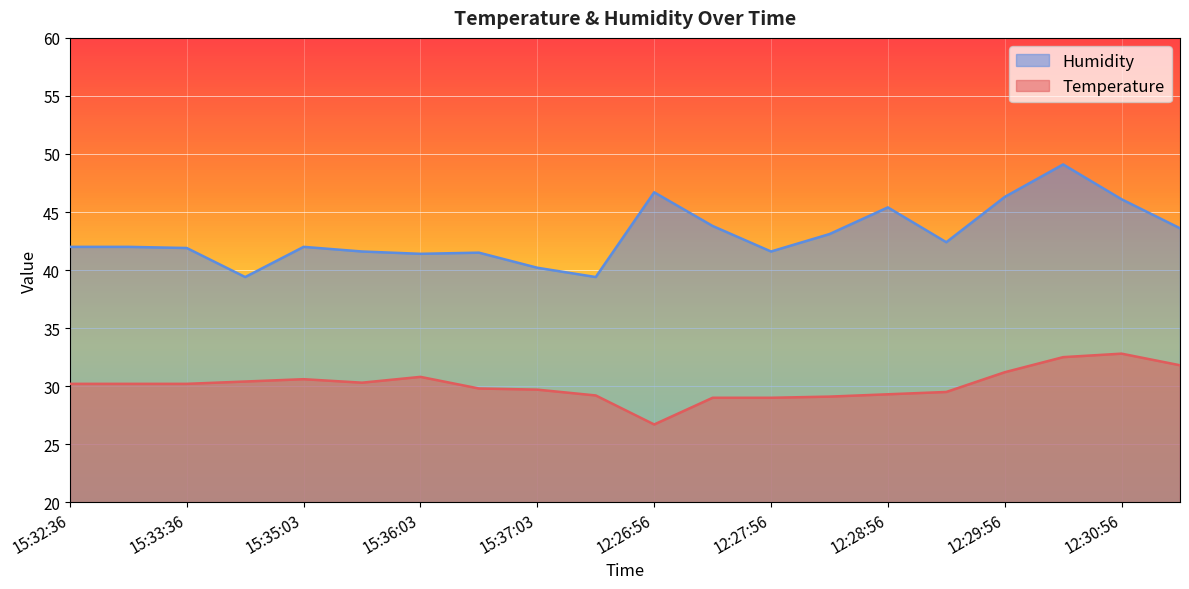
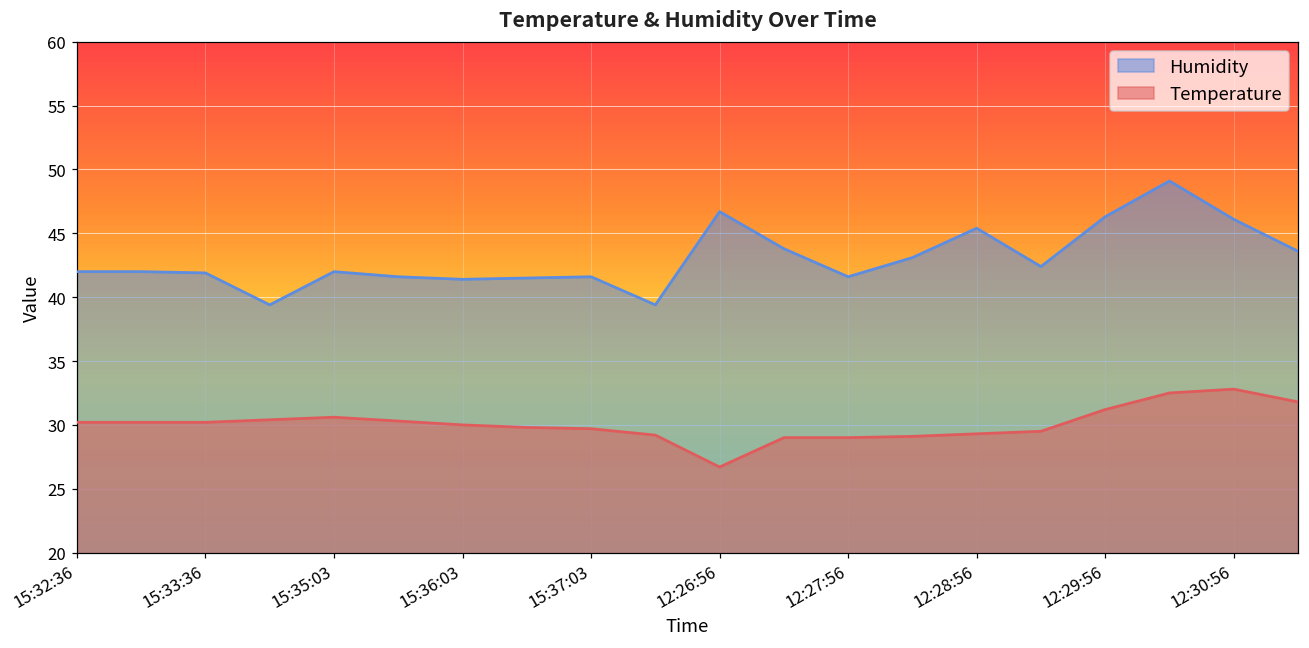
  {
    "Humidity": {
      "15:32:36": 42.0,
      "15:33:36": 41.9,
      "15:35:03": 42.0,
      "15:36:03": 41.4,
-     "15:37:03": 40.2,
+     "15:37:03": 41.6,
      "12:26:56": 46.7,
      "12:27:56": 41.6,
      "12:28:56": 45.4,
      "12:29:56": 46.3,
      "12:30:56": 46.1
    },
    "Temperature": {
      "15:32:36": 30.2,
      "15:33:36": 30.2,
      "15:35:03": 30.6,
-     "15:36:03": 30.8,
+     "15:36:03": 30.0,
      "15:37:03": 29.7,
      "12:26:56": 26.7,
      "12:27:56": 29.0,
      "12:28:56": 29.3,
      "12:29:56": 31.2,
      "12:30:56": 32.8
    }
  }
